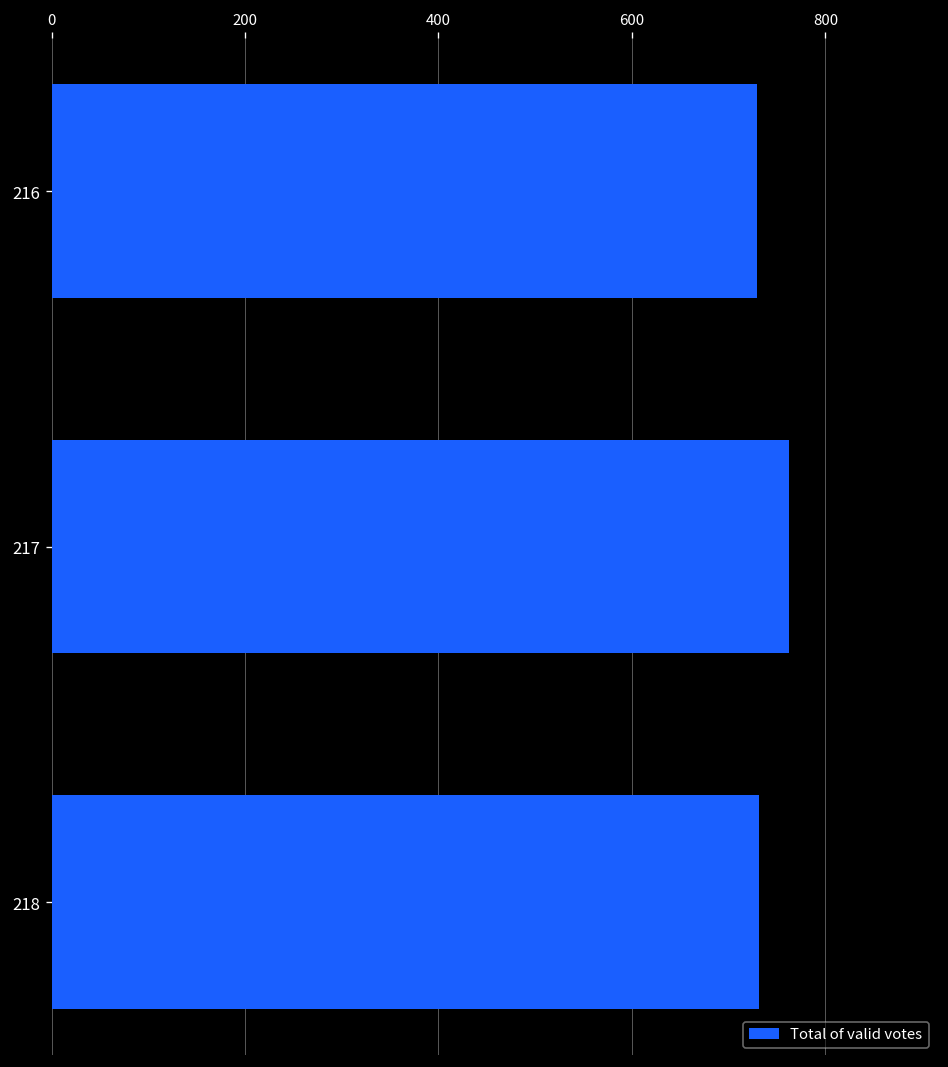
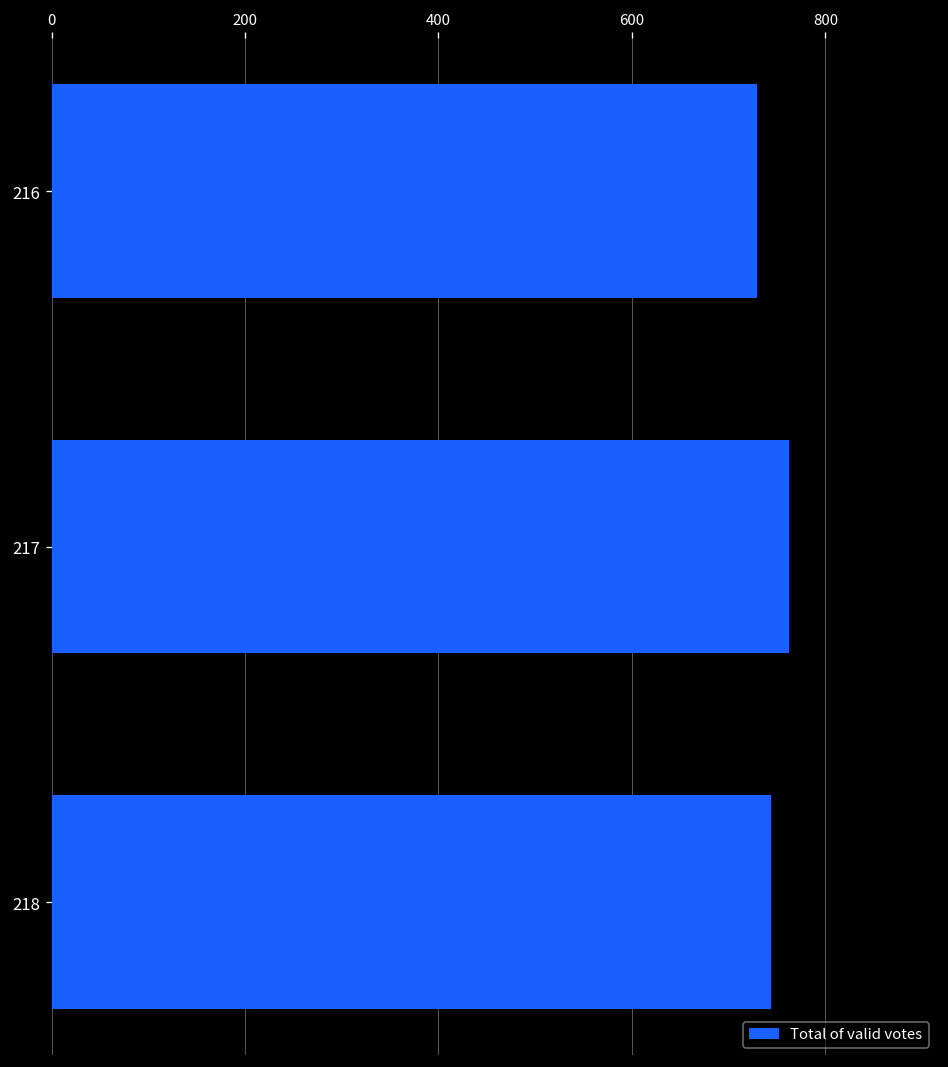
  {
    "216": 730,
    "217": 760,
-   "218": 730
+   "218": 740
  }
